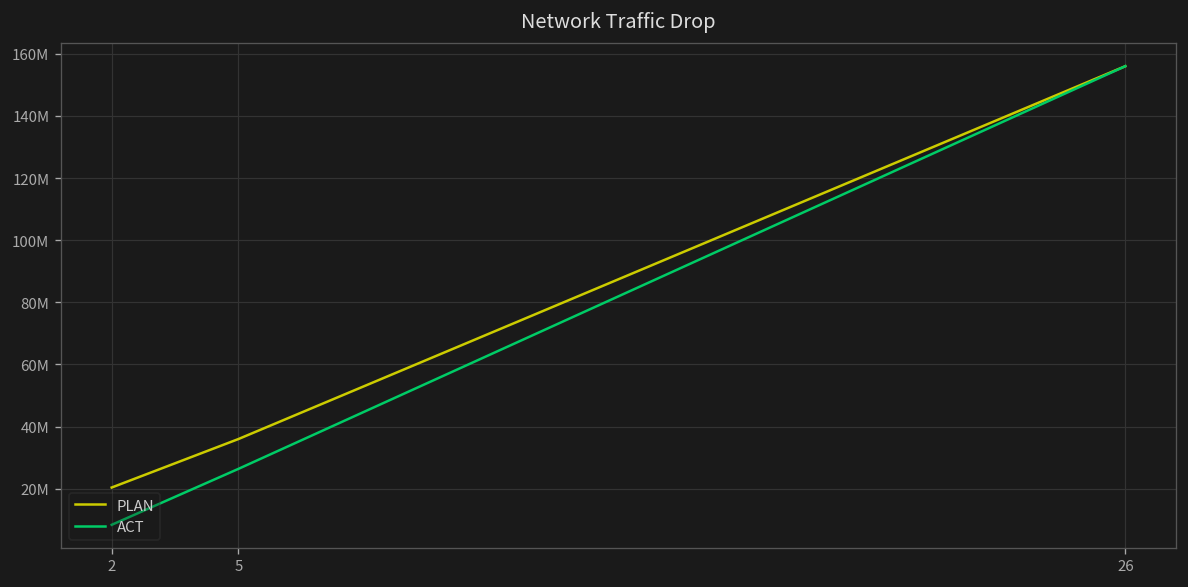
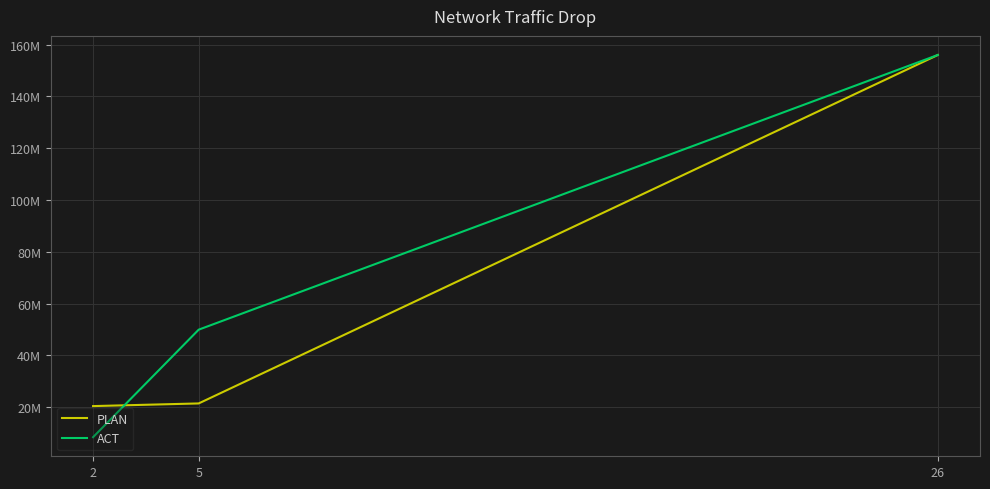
  {
    "PLAN": {
      "2": 20000000,
-     "5": 36000000
+     "5": 21000000
    },
    "ACT": {
-     "5": 26000000
+     "5": 50000000
    }
  }
